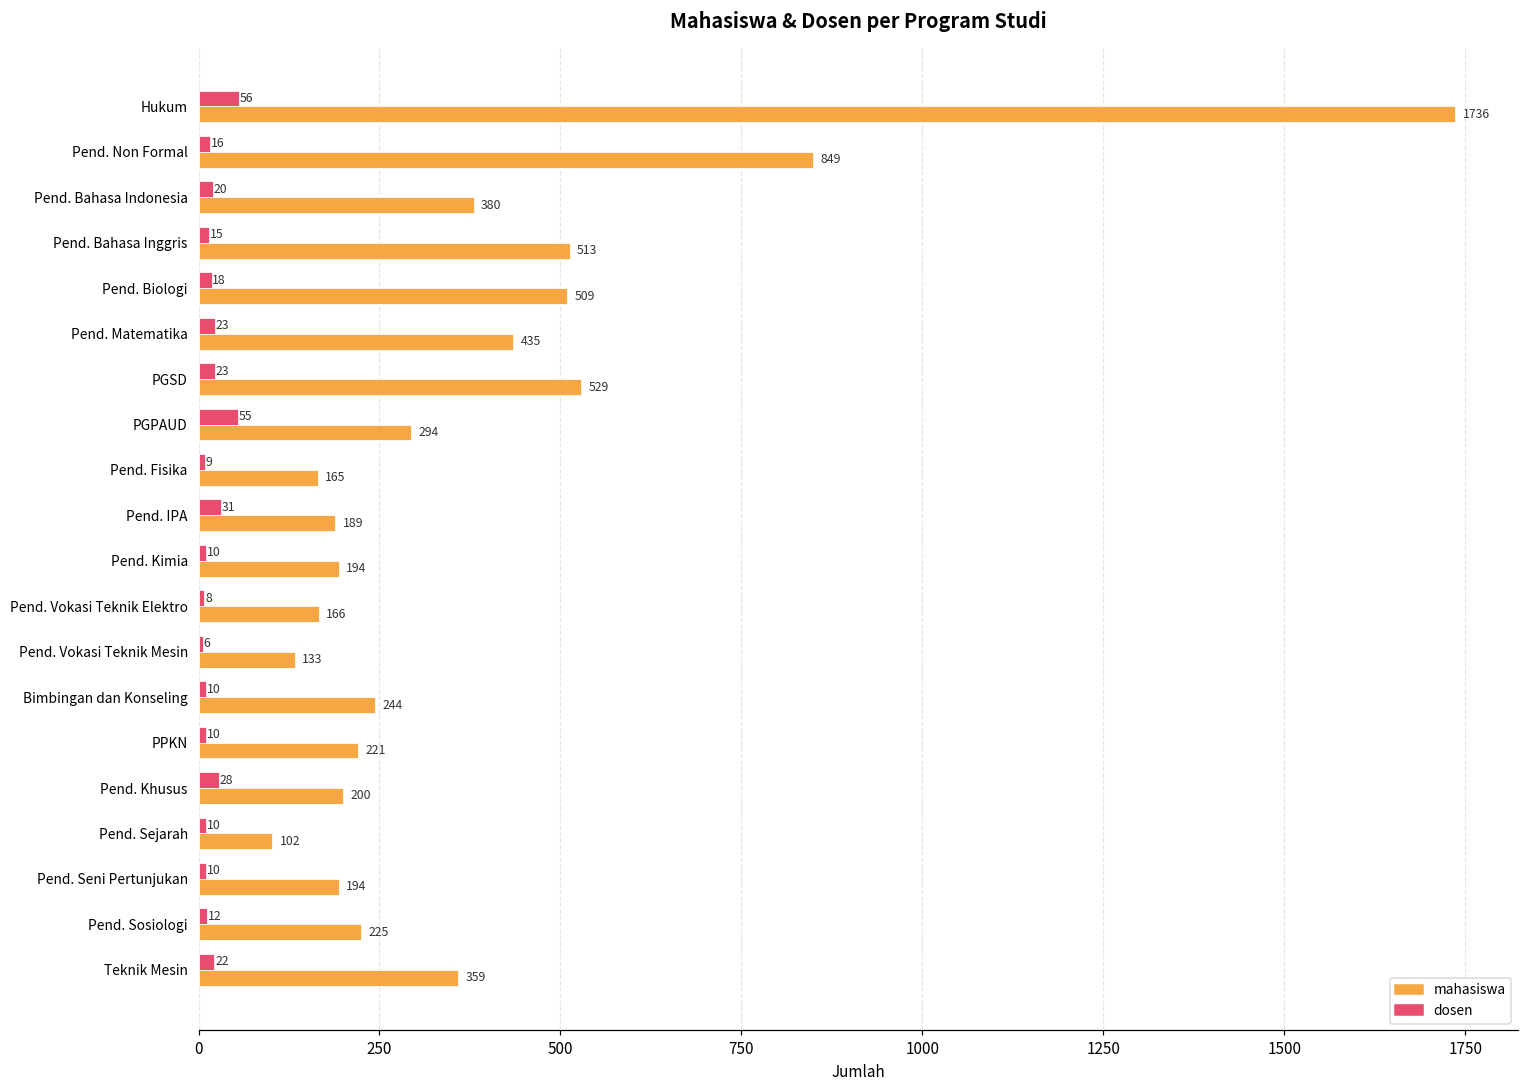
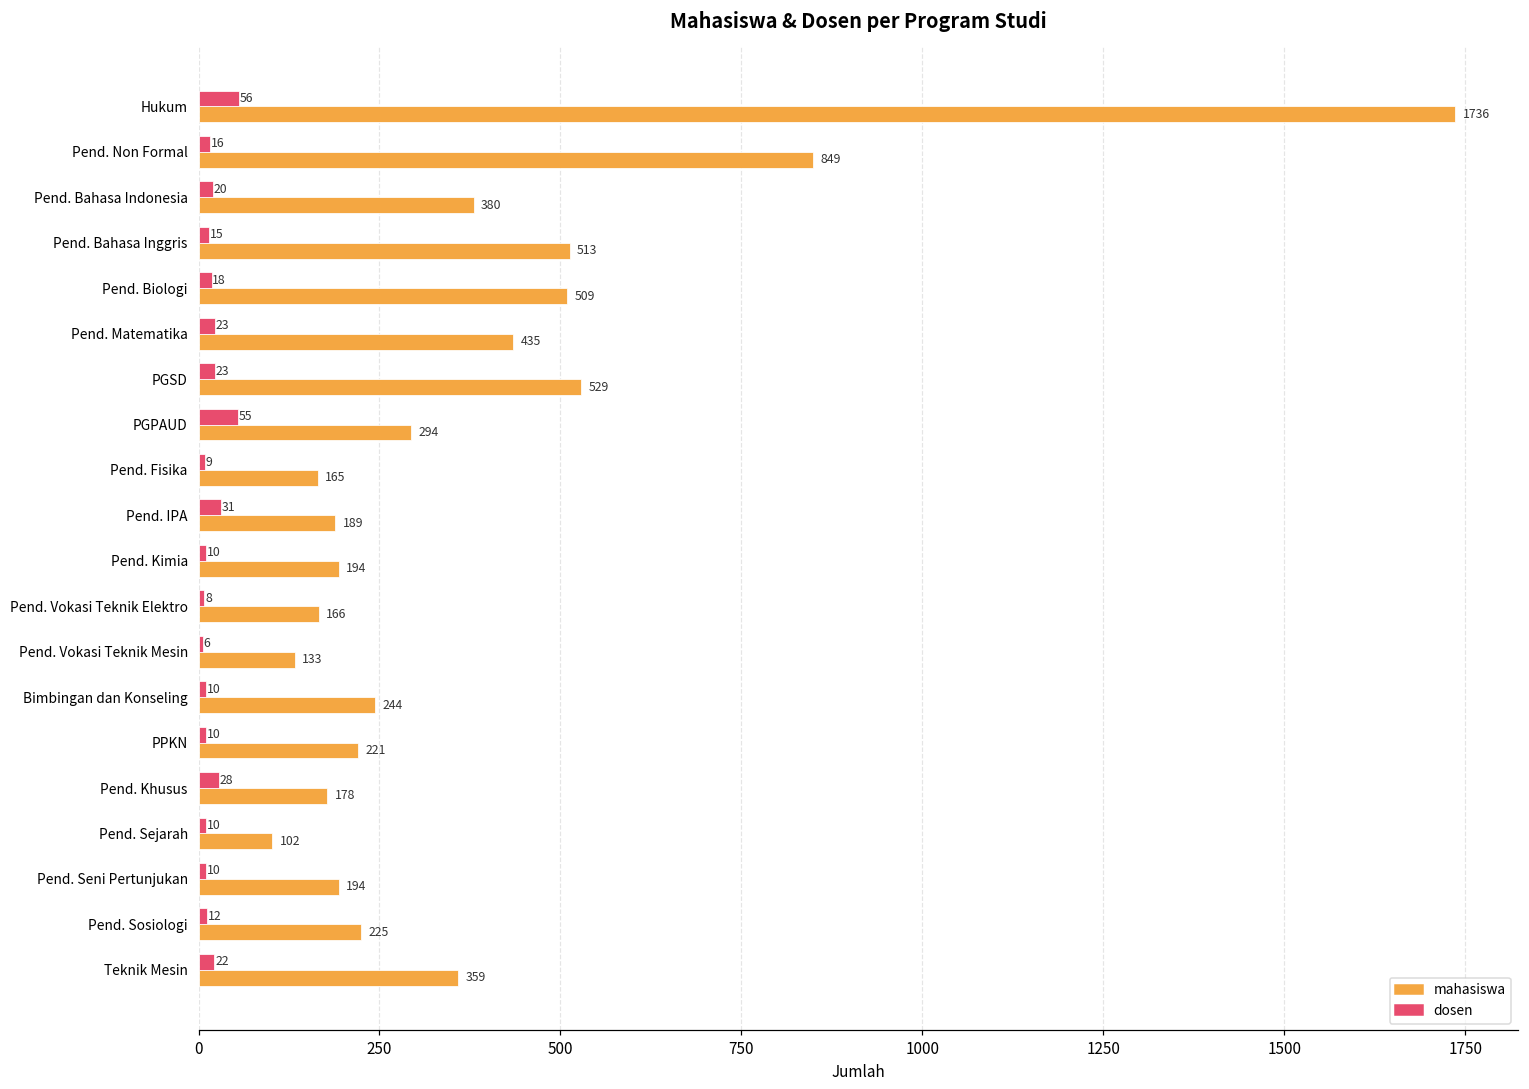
  {
    "mahasiswa": {
      "Hukum": 1736,
      "Pend. Non Formal": 849,
      "Pend. Bahasa Indonesia": 380,
      "Pend. Bahasa Inggris": 513,
      "Pend. Biologi": 509,
      "Pend. Matematika": 435,
      "PGSD": 529,
      "PGPAUD": 294,
      "Pend. Fisika": 165,
      "Pend. IPA": 189,
      "Pend. Kimia": 194,
      "Pend. Vokasi Teknik Elektro": 166,
      "Pend. Vokasi Teknik Mesin": 133,
      "Bimbingan dan Konseling": 244,
      "PPKN": 221,
-     "Pend. Khusus": 200,
+     "Pend. Khusus": 178,
      "Pend. Sejarah": 102,
      "Pend. Seni Pertunjukan": 194,
      "Pend. Sosiologi": 225,
      "Teknik Mesin": 359
    },
    "dosen": {
      "Hukum": 56,
      "Pend. Non Formal": 16,
      "Pend. Bahasa Indonesia": 20,
      "Pend. Bahasa Inggris": 15,
      "Pend. Biologi": 18,
      "Pend. Matematika": 23,
      "PGSD": 23,
      "PGPAUD": 55,
      "Pend. Fisika": 9,
      "Pend. IPA": 31,
      "Pend. Kimia": 10,
      "Pend. Vokasi Teknik Elektro": 8,
      "Pend. Vokasi Teknik Mesin": 6,
      "Bimbingan dan Konseling": 10,
      "PPKN": 10,
      "Pend. Khusus": 28,
      "Pend. Sejarah": 10,
      "Pend. Seni Pertunjukan": 10,
      "Pend. Sosiologi": 12,
      "Teknik Mesin": 22
    }
  }
